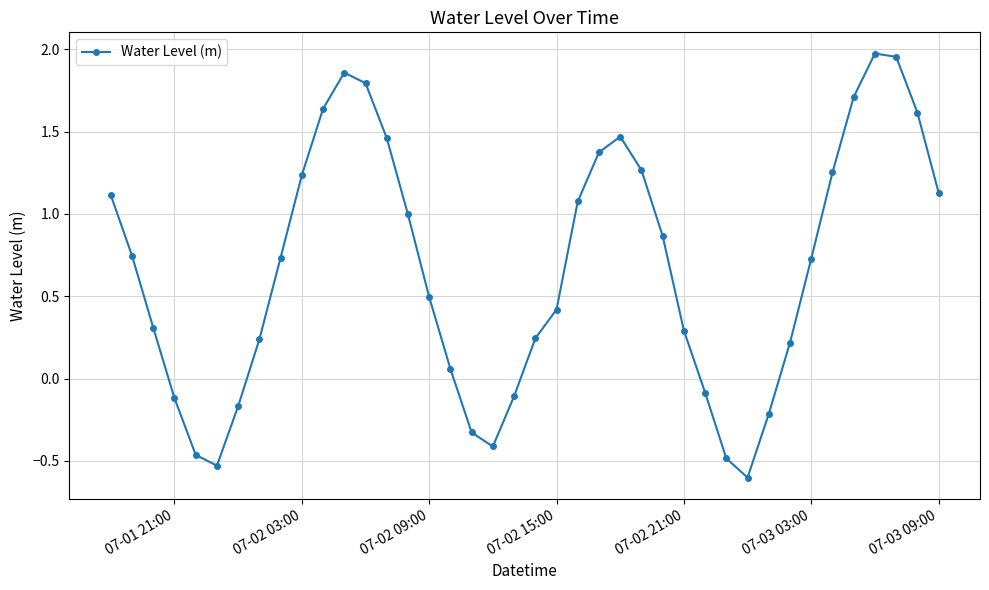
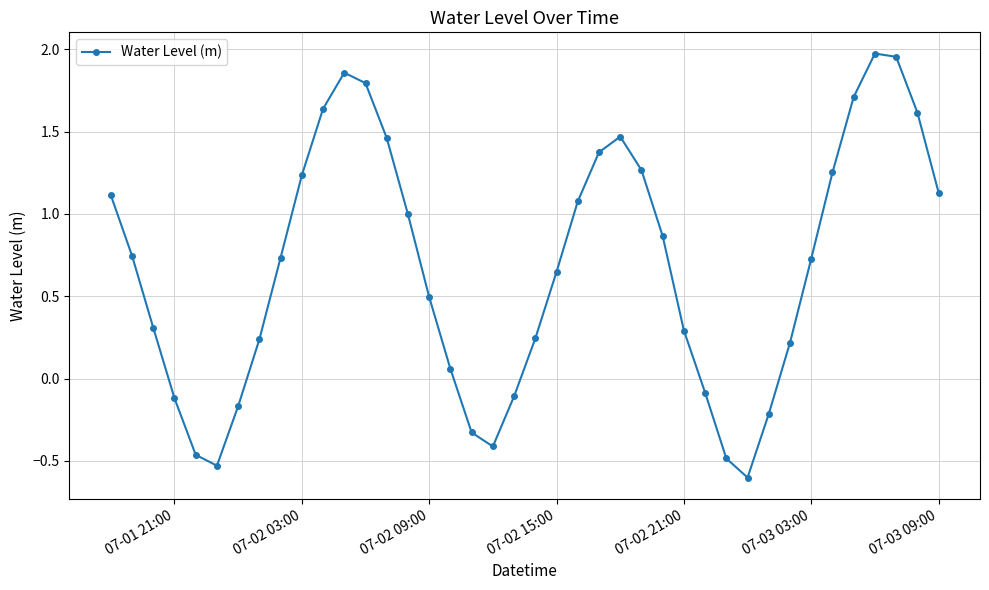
  {
    "07-01 21:00": -0.12,
    "07-02 03:00": 1.23,
    "07-02 09:00": 0.50,
-   "07-02 15:00": 0.42,
+   "07-02 15:00": 0.65,
    "07-02 21:00": 0.29,
    "07-03 03:00": 0.73,
    "07-03 09:00": 1.13
  }
